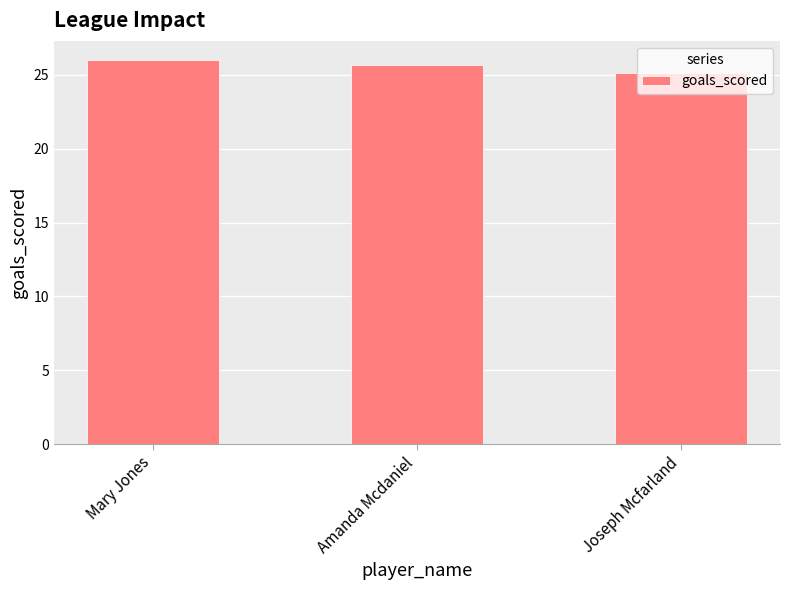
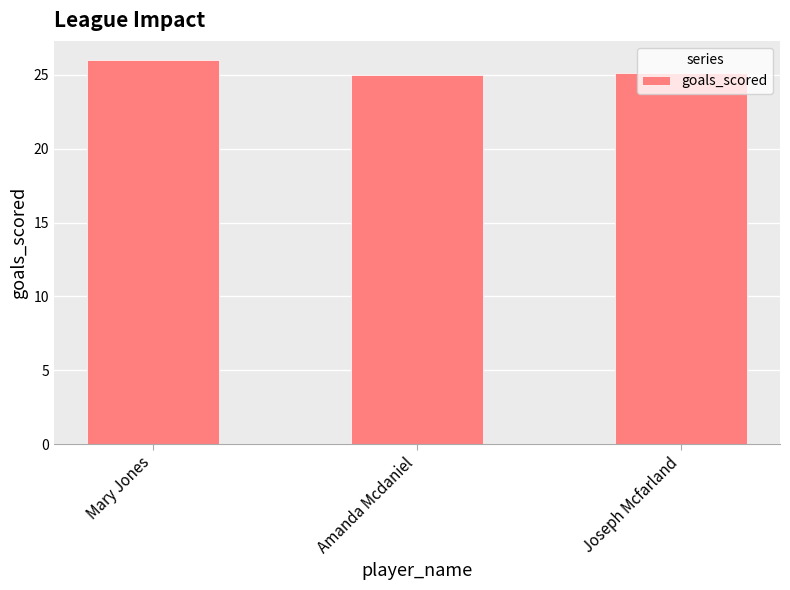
  {
    "Mary Jones": 26.0,
-   "Amanda Mcdaniel": 25.7
+   "Amanda Mcdaniel": 25.0
  }
